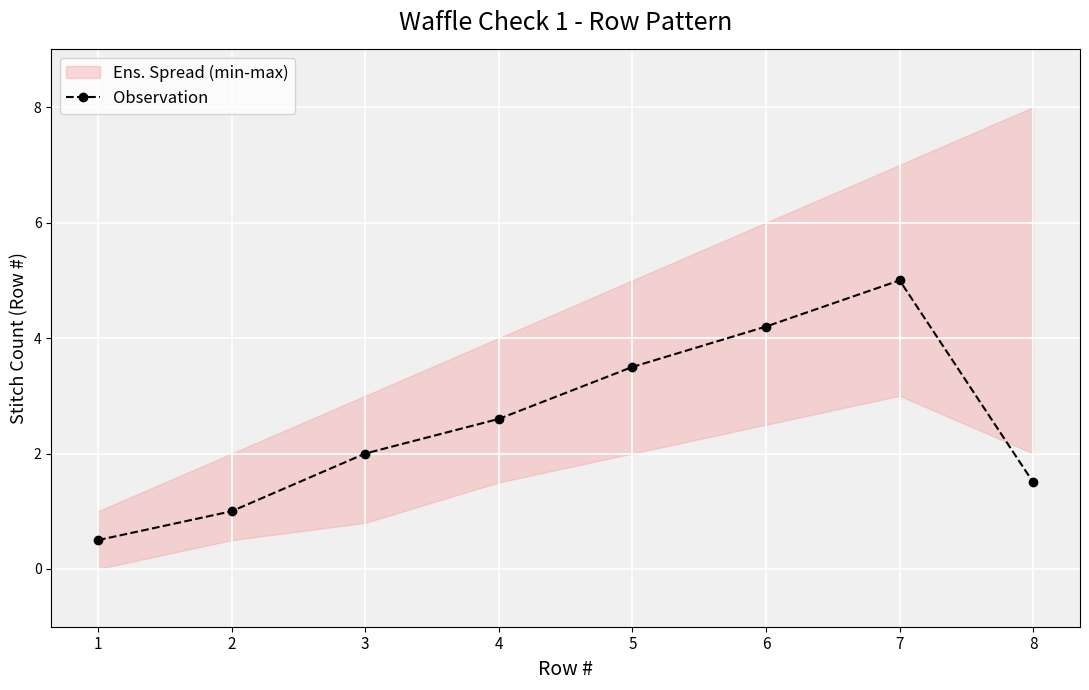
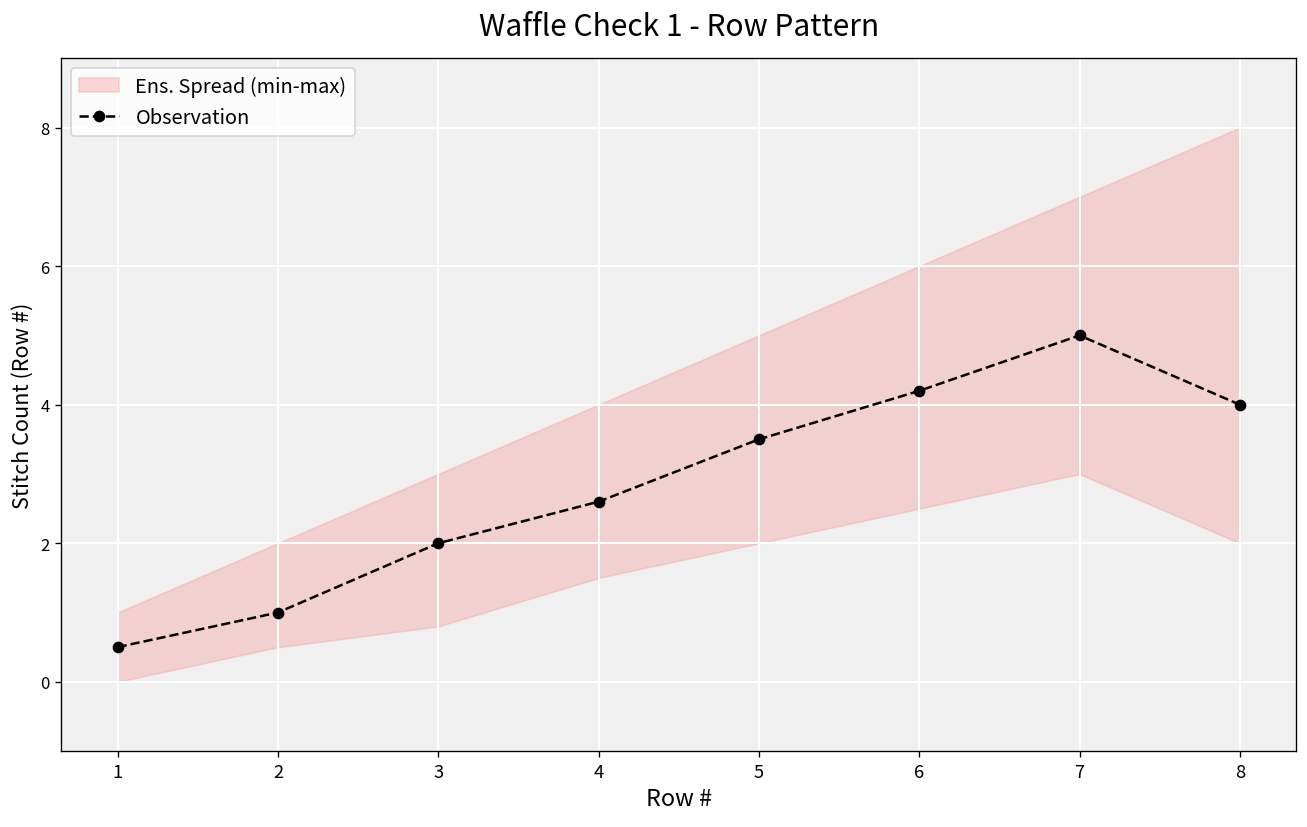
  {
    "Observation": {
      "1": 0.5,
      "2": 1.0,
      "3": 2.0,
      "4": 2.6,
      "5": 3.5,
      "6": 4.2,
      "7": 5.0,
-     "8": 1.5
+     "8": 4.0
    }
  }
